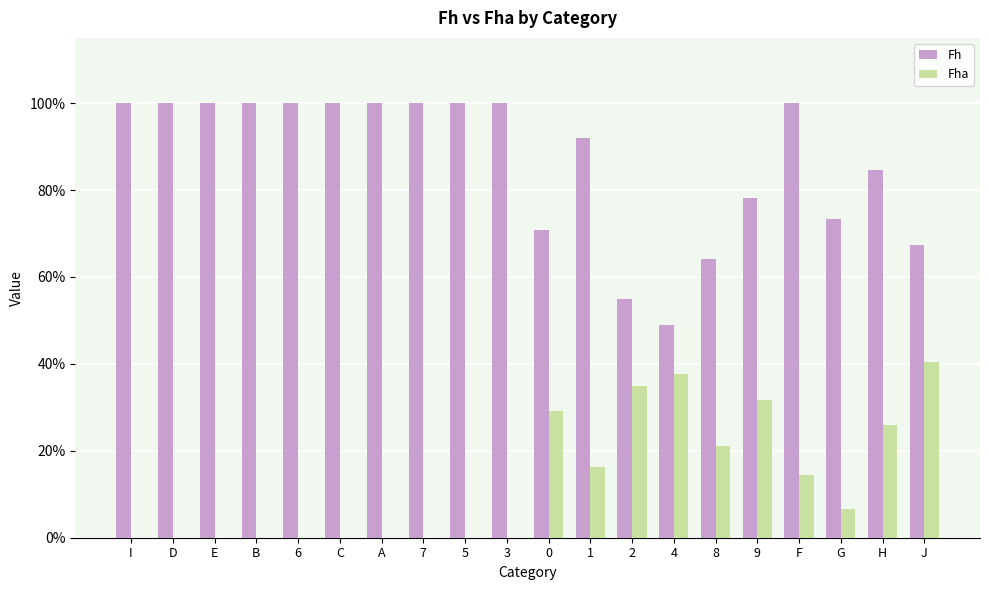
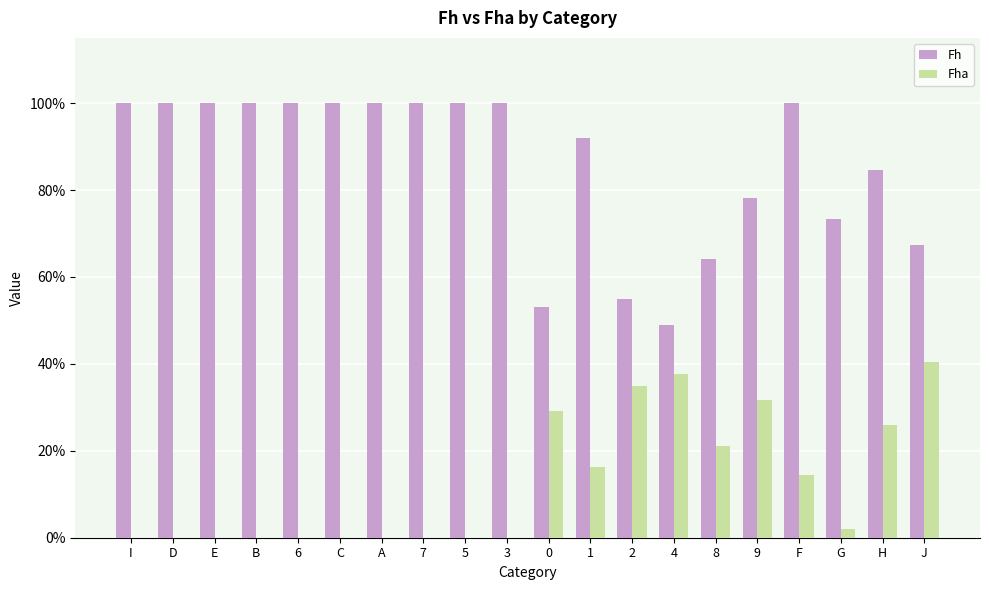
  {
    "Fh": {
      "I": "100%",
      "D": "100%",
      "E": "100%",
      "B": "100%",
      "6": "100%",
      "C": "100%",
      "A": "100%",
      "7": "100%",
      "5": "100%",
      "3": "100%",
-     "0": "71%",
+     "0": "53%",
      "1": "92%",
      "2": "55%",
      "4": "49%",
      "8": "64%",
      "9": "78%",
      "F": "100%",
      "G": "73%",
      "H": "85%",
      "J": "67%"
    },
    "Fha": {
      "I": "0%",
      "D": "0%",
      "E": "0%",
      "B": "0%",
      "6": "0%",
      "C": "0%",
      "A": "0%",
      "7": "0%",
      "5": "0%",
      "3": "0%",
      "0": "29%",
      "1": "16%",
      "2": "35%",
      "4": "38%",
      "8": "21%",
      "9": "32%",
      "F": "15%",
-     "G": "7%",
+     "G": "2%",
      "H": "26%",
      "J": "40%"
    }
  }
